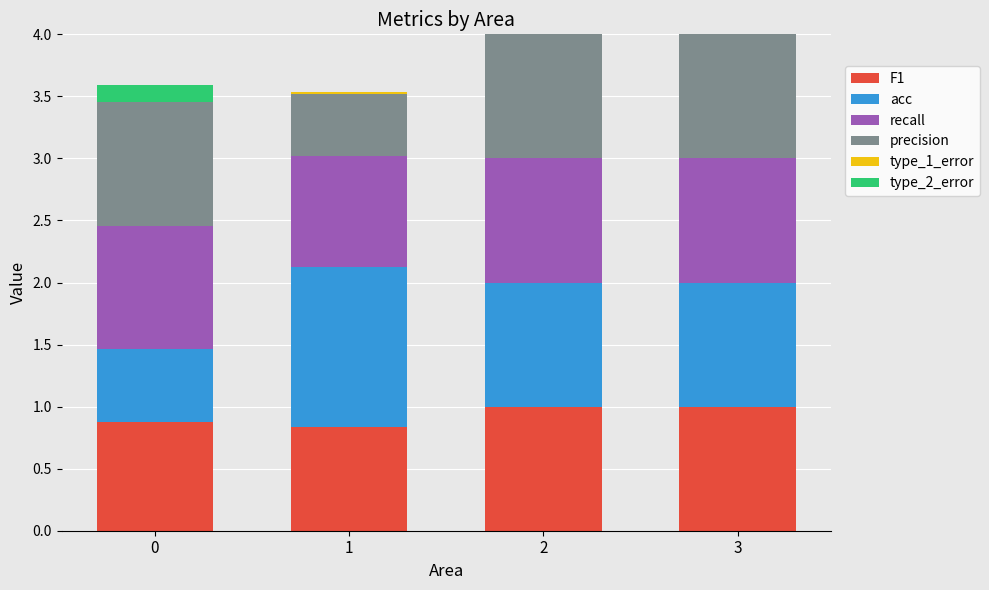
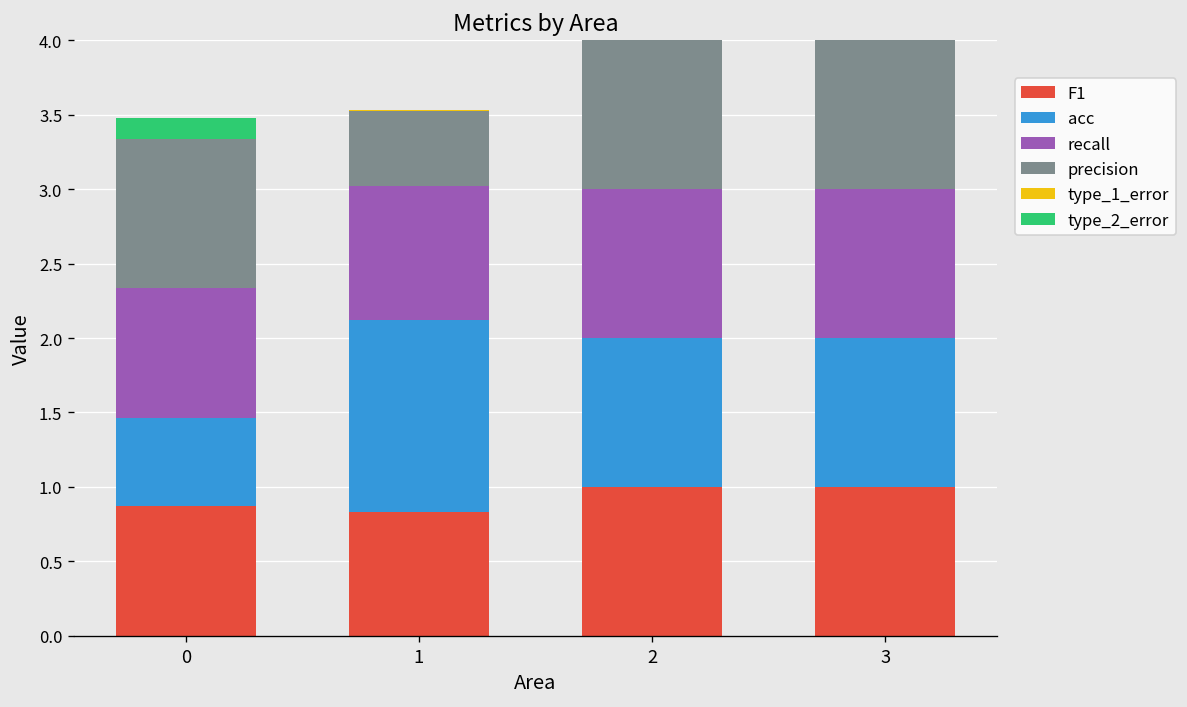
  {
    "F1": {
      "0": 0.87,
      "1": 0.83,
      "2": 1.00,
      "3": 1.00
    },
    "acc": {
      "0": 0.59,
      "1": 1.29,
      "2": 1.00,
      "3": 1.00
    },
    "recall": {
-     "0": 0.99,
+     "0": 0.87,
      "1": 0.90,
      "2": 1.00,
      "3": 1.00
    },
    "precision": {
      "0": 1.00,
      "1": 0.50,
      "2": 1.00,
      "3": 1.00
    },
    "type_1_error": {
      "0": 0.00,
      "2": 0.00,
      "3": 0.00
    },
    "type_2_error": {
      "0": 0.14,
      "1": 0.00,
      "2": 0.00,
      "3": 0.00
    }
  }
